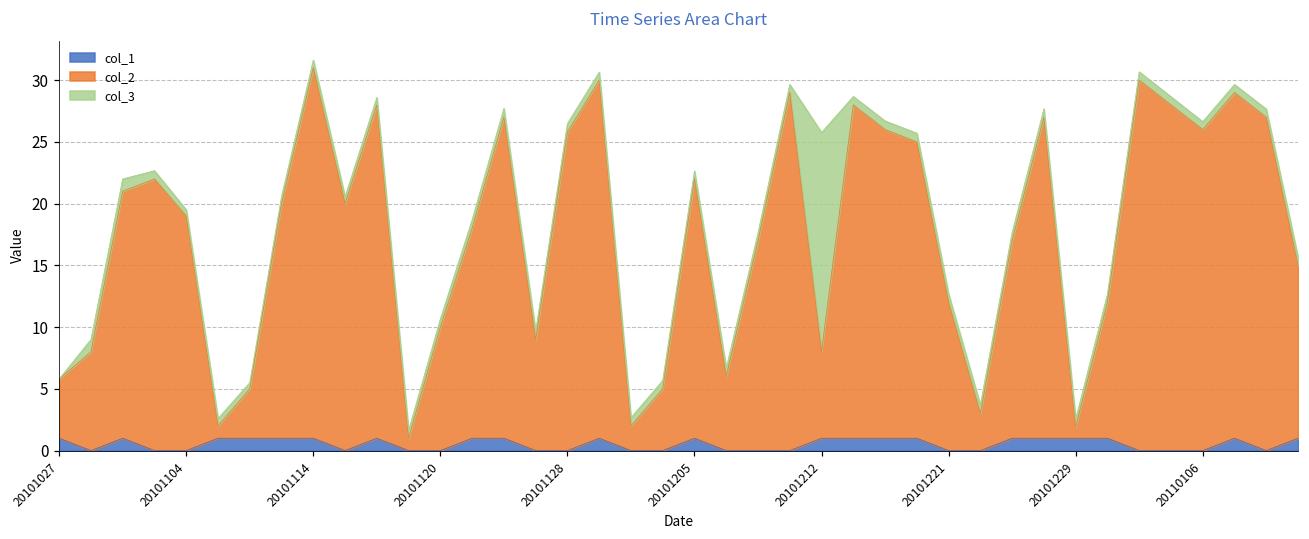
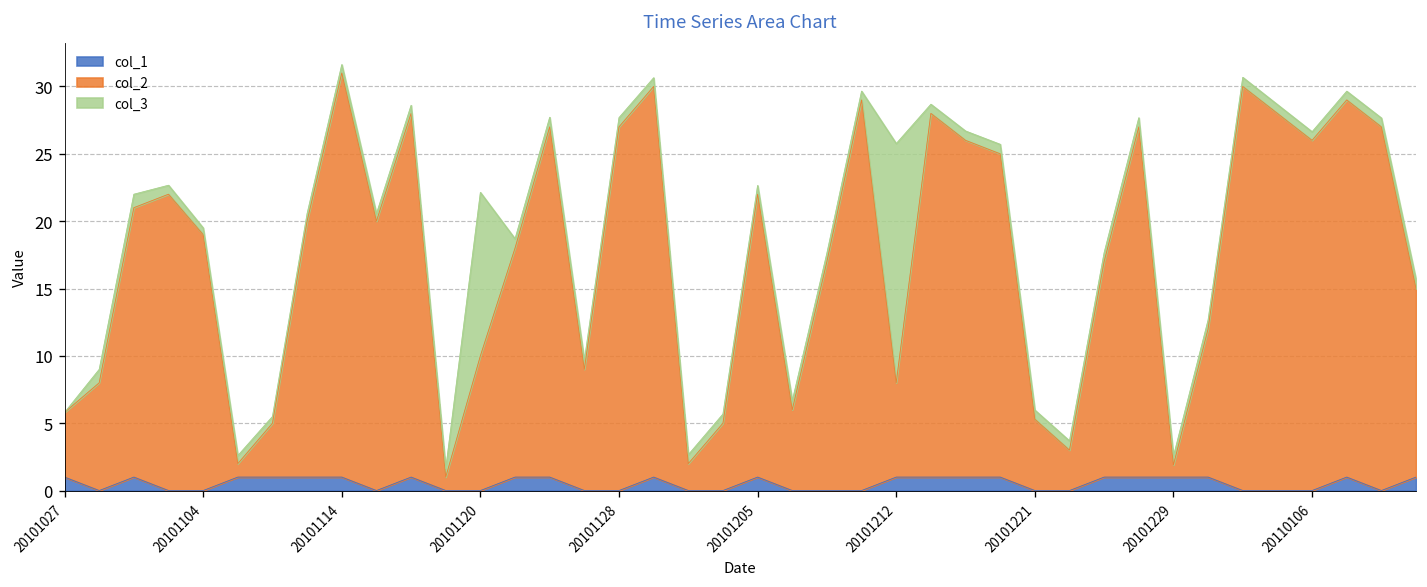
  {
    "col_1": {
      "20101027": 1.0,
      "20101104": 0.0,
      "20101114": 1.0,
      "20101120": 0.0,
      "20101128": 0.0,
      "20101205": 1.0,
      "20101212": 1.0,
      "20101221": 0.0,
      "20101229": 1.0,
      "20110106": 0.0
    },
    "col_2": {
      "20101104": 19.0,
      "20101114": 30.0,
      "20101120": 10.0,
-     "20101128": 25.8,
+     "20101128": 27.0,
      "20101205": 21.0,
      "20101212": 7.0,
-     "20101221": 12.0,
+     "20101221": 5.3,
      "20101229": 0.9,
      "20110106": 26.0
    },
    "col_3": {
      "20101104": 0.5,
      "20101114": 0.6,
-     "20101120": 0.7,
+     "20101120": 12.1,
      "20101128": 0.7,
      "20101205": 0.6,
      "20101212": 17.8,
      "20101221": 0.7,
      "20101229": 0.7,
      "20110106": 0.6
    }
  }
